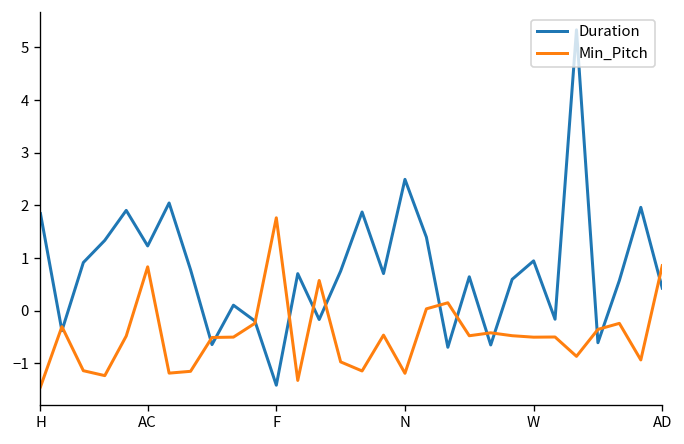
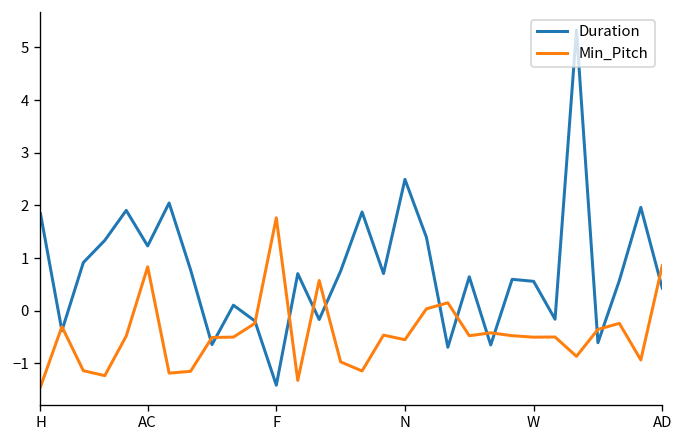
  {
    "Duration": {
      "H": 1.8,
      "AC": 1.2,
      "F": -1.4,
      "N": 2.5,
-     "W": 0.9,
+     "W": 0.6,
      "AD": 0.4
    },
    "Min_Pitch": {
      "H": -1.4,
      "AC": 0.8,
      "F": 1.8,
-     "N": -1.2,
+     "N": -0.5,
      "W": -0.5,
      "AD": 0.9
    }
  }
